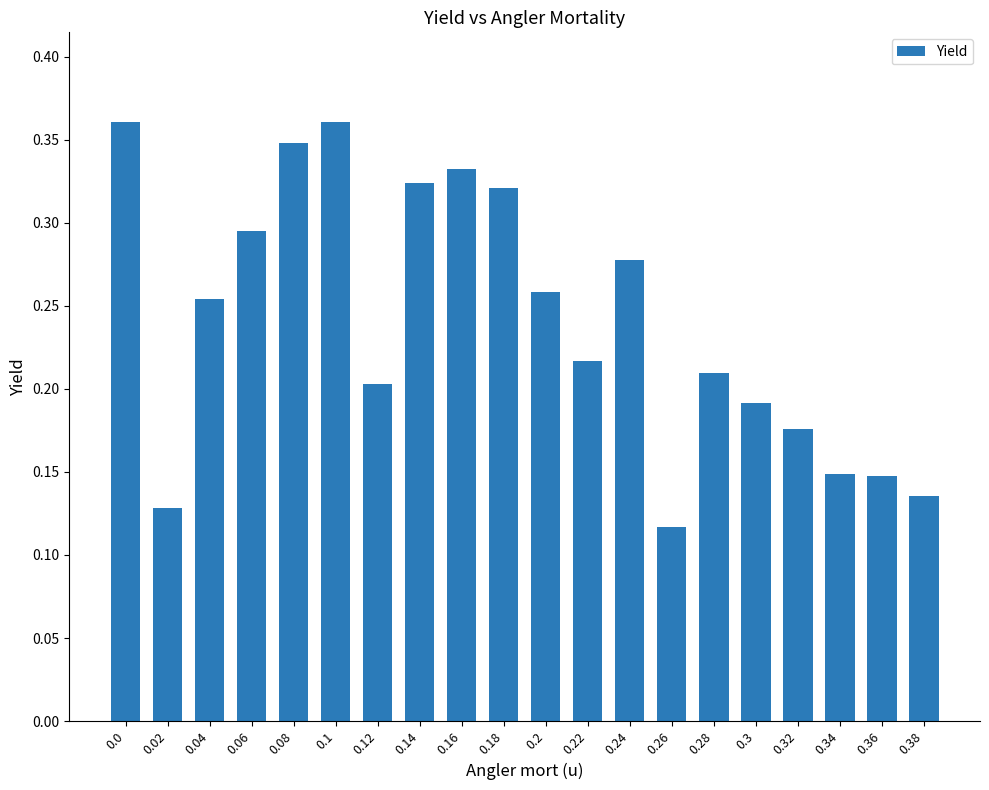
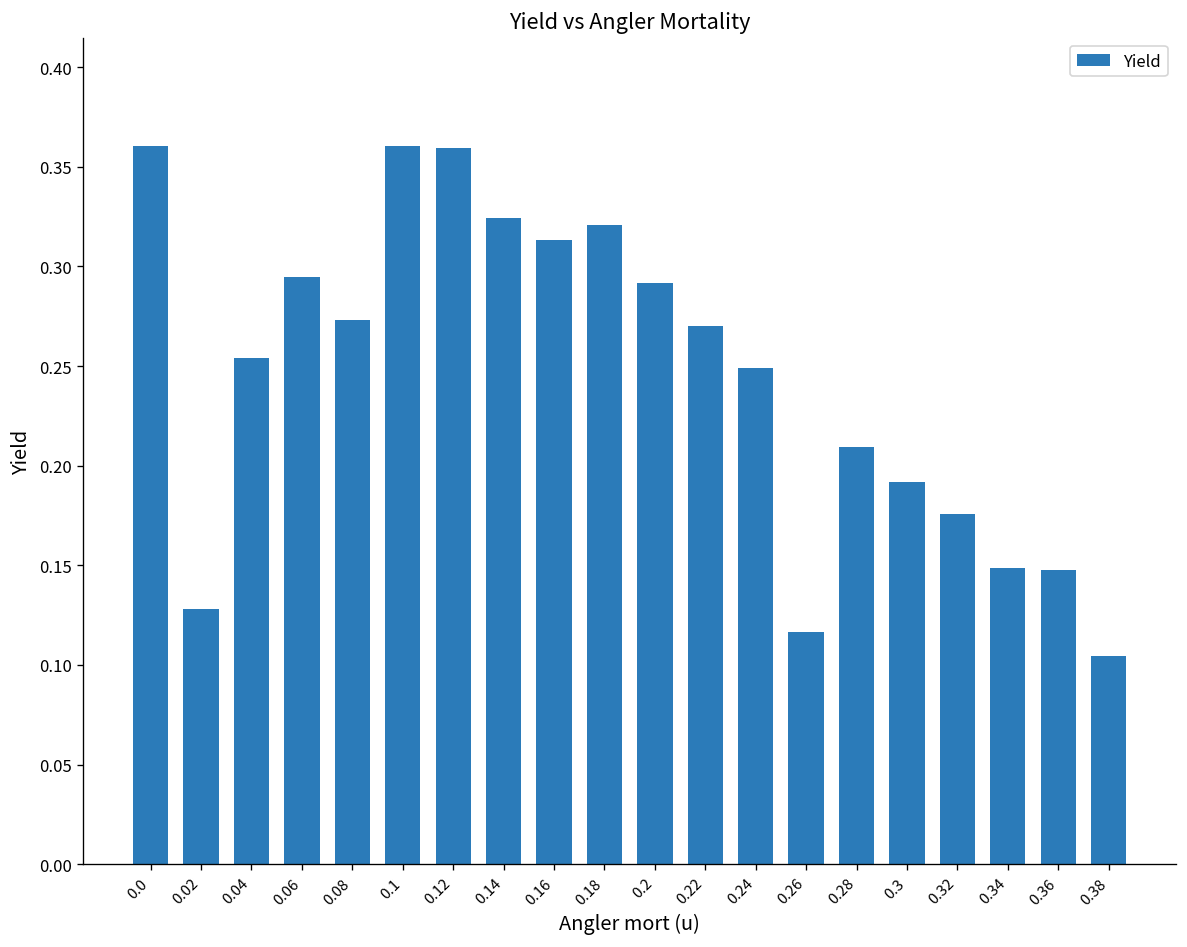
  {
    "0.0": 0.361,
    "0.02": 0.128,
    "0.04": 0.254,
    "0.06": 0.295,
-   "0.08": 0.348,
+   "0.08": 0.273,
    "0.1": 0.361,
-   "0.12": 0.203,
+   "0.12": 0.359,
    "0.14": 0.324,
-   "0.16": 0.333,
+   "0.16": 0.313,
    "0.18": 0.321,
-   "0.2": 0.259,
-   "0.22": 0.217,
-   "0.24": 0.277,
+   "0.2": 0.292,
+   "0.22": 0.270,
+   "0.24": 0.249,
    "0.26": 0.117,
    "0.28": 0.209,
    "0.3": 0.192,
    "0.32": 0.176,
    "0.34": 0.149,
    "0.36": 0.148,
-   "0.38": 0.136
+   "0.38": 0.105
  }
